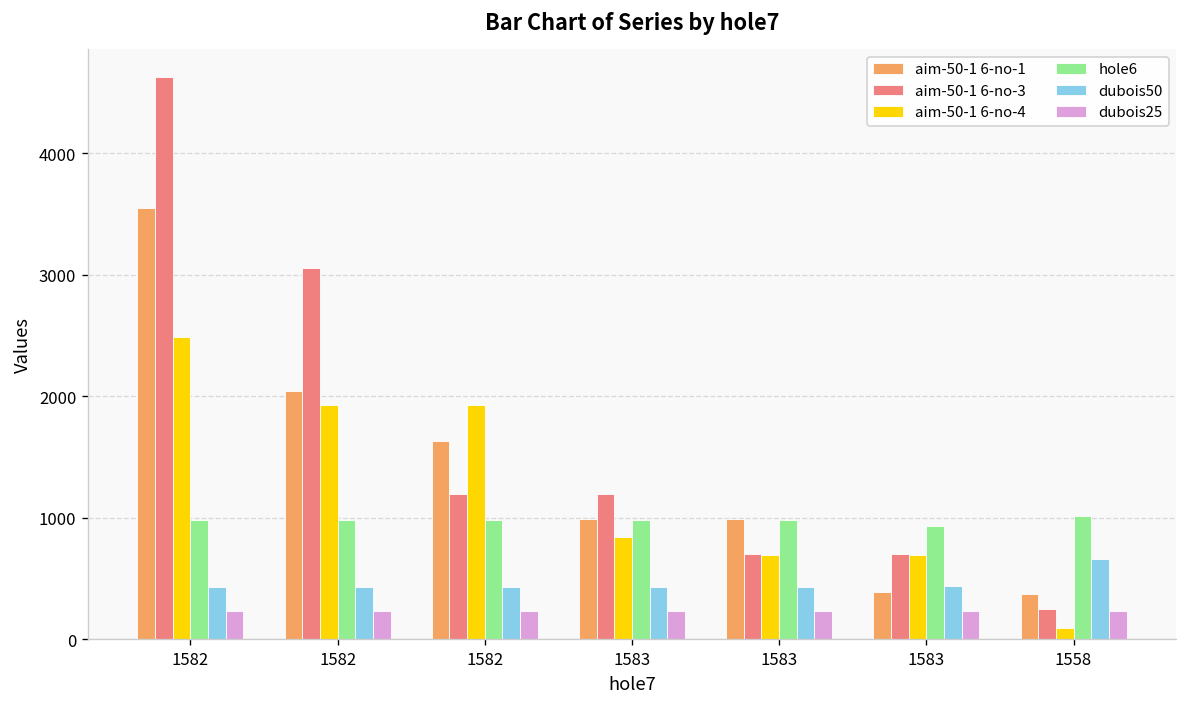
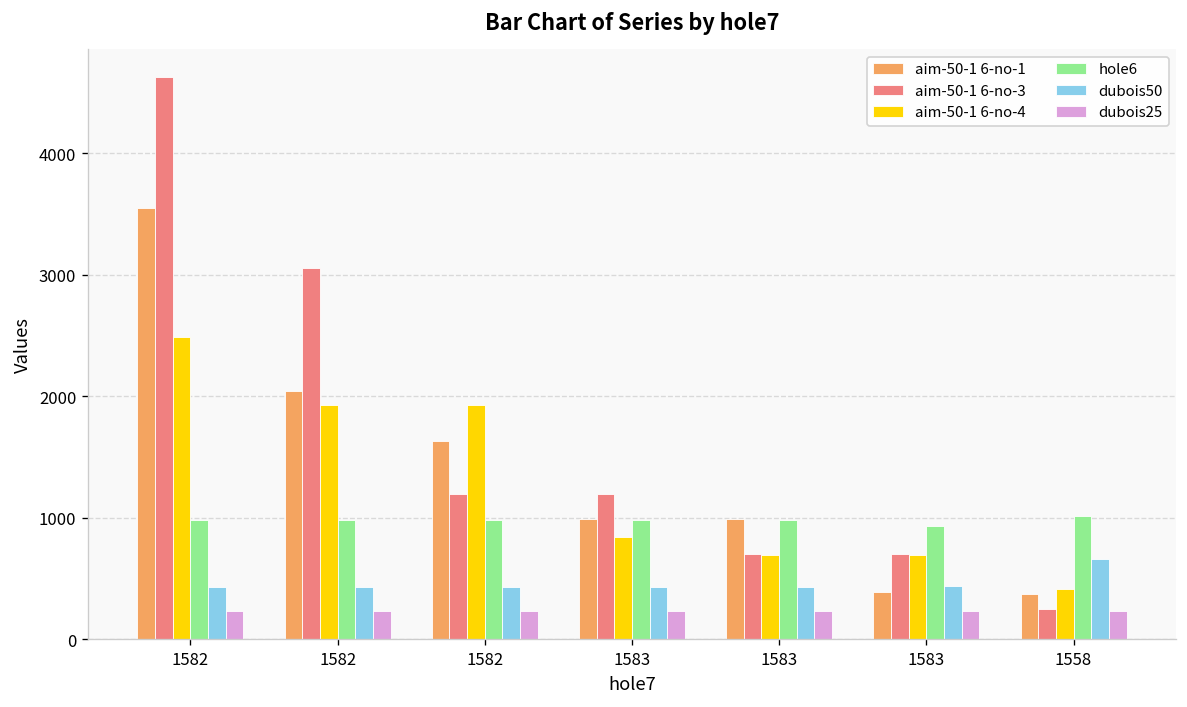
  {
    "aim-50-1 6-no-4": {
-     "1558": 100
+     "1558": 410
    },
    "hole6": {
      "1558": 1020
    },
    "dubois50": {
      "1558": 660
    },
    "dubois25": {
      "1558": 230
    }
  }
